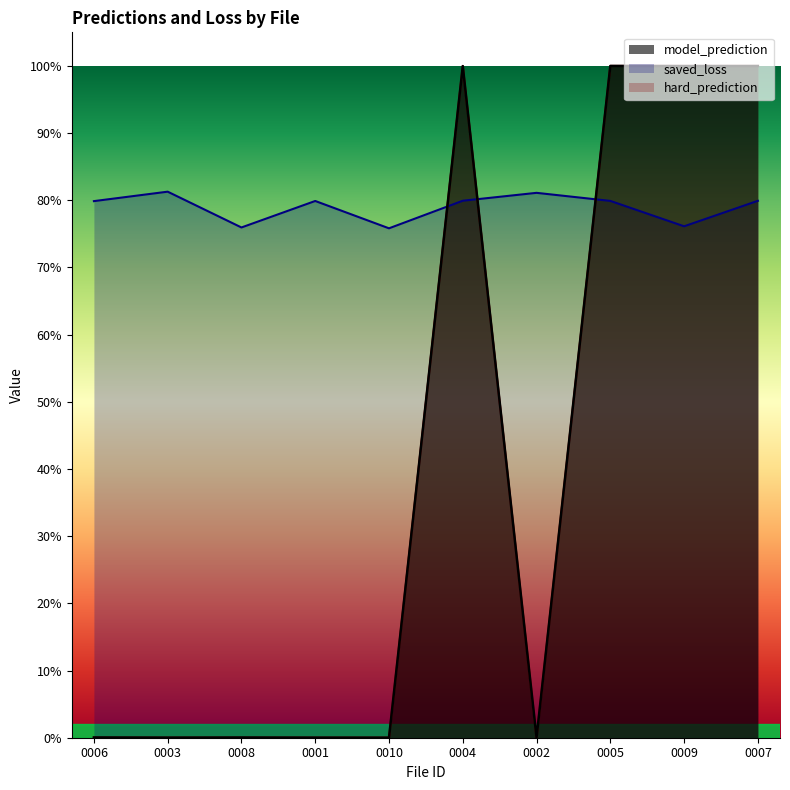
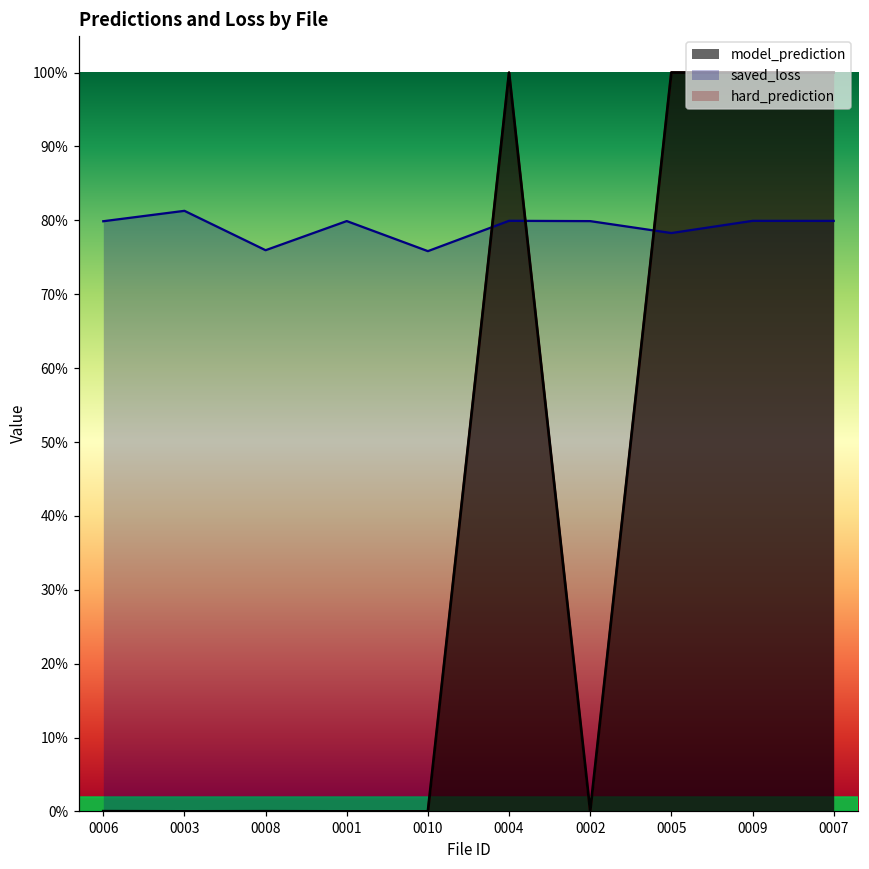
  {
    "hard_prediction": {
      "0004": "100%",
      "0005": "100%"
    },
    "saved_loss": {
      "0006": "80%",
      "0003": "81%",
      "0008": "76%",
      "0001": "80%",
      "0010": "76%",
      "0004": "80%",
-     "0002": "81%",
-     "0005": "80%",
-     "0009": "76%",
+     "0002": "80%",
+     "0005": "78%",
+     "0009": "80%",
      "0007": "80%"
    }
  }
